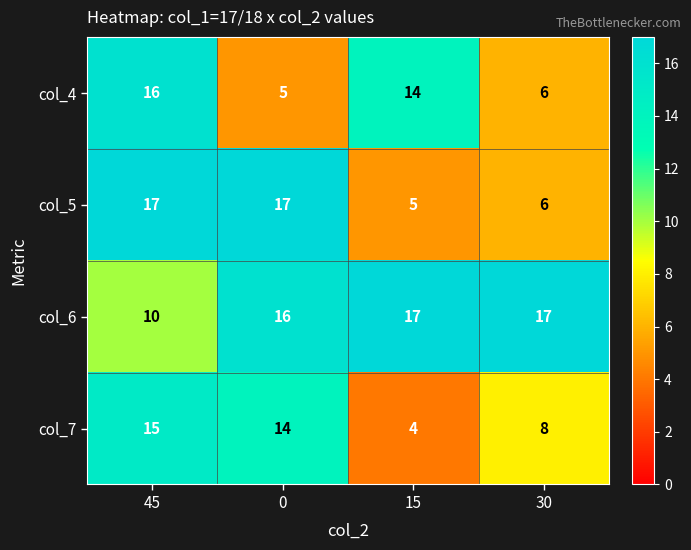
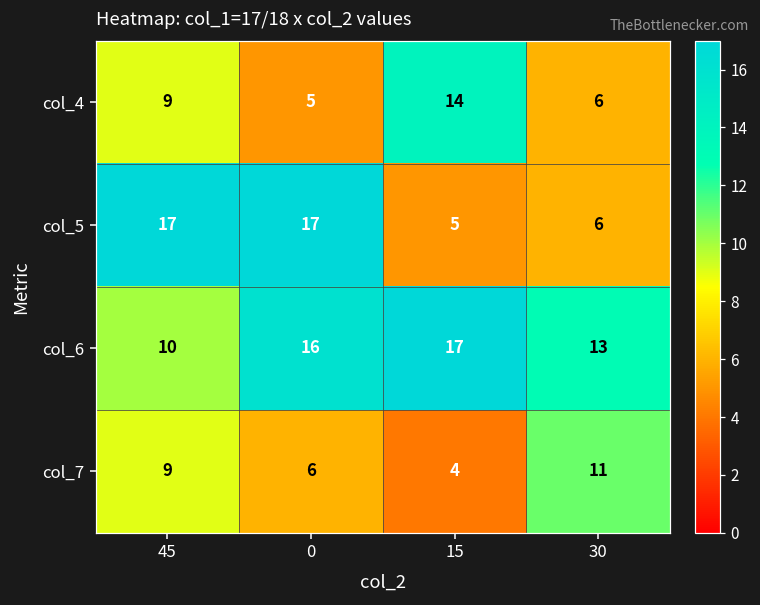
  {
    "col_4": {
-     "45": 16,
+     "45": 9,
      "0": 5,
      "15": 14,
      "30": 6
    },
    "col_5": {
      "45": 17,
      "0": 17,
      "15": 5,
      "30": 6
    },
    "col_6": {
      "45": 10,
      "0": 16,
      "15": 17,
-     "30": 17
+     "30": 13
    },
    "col_7": {
-     "45": 15,
-     "0": 14,
+     "45": 9,
+     "0": 6,
      "15": 4,
-     "30": 8
+     "30": 11
    }
  }
